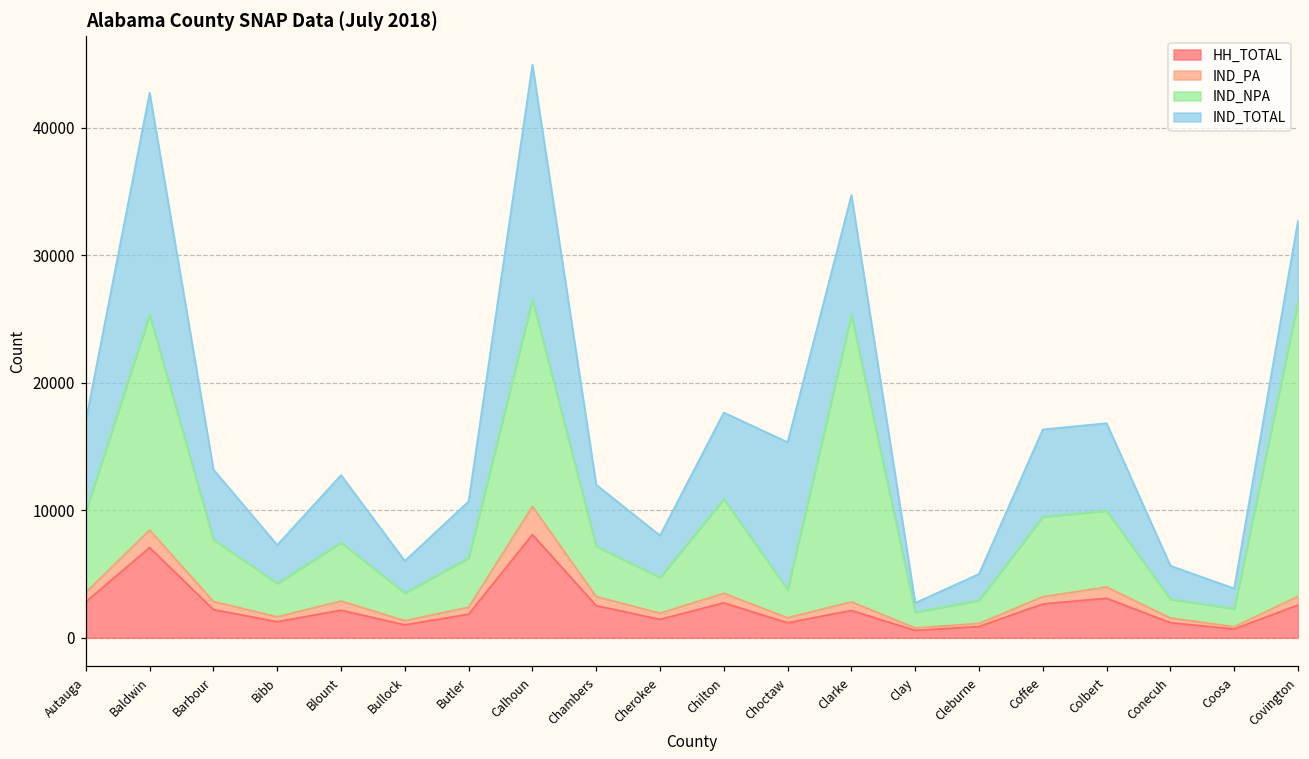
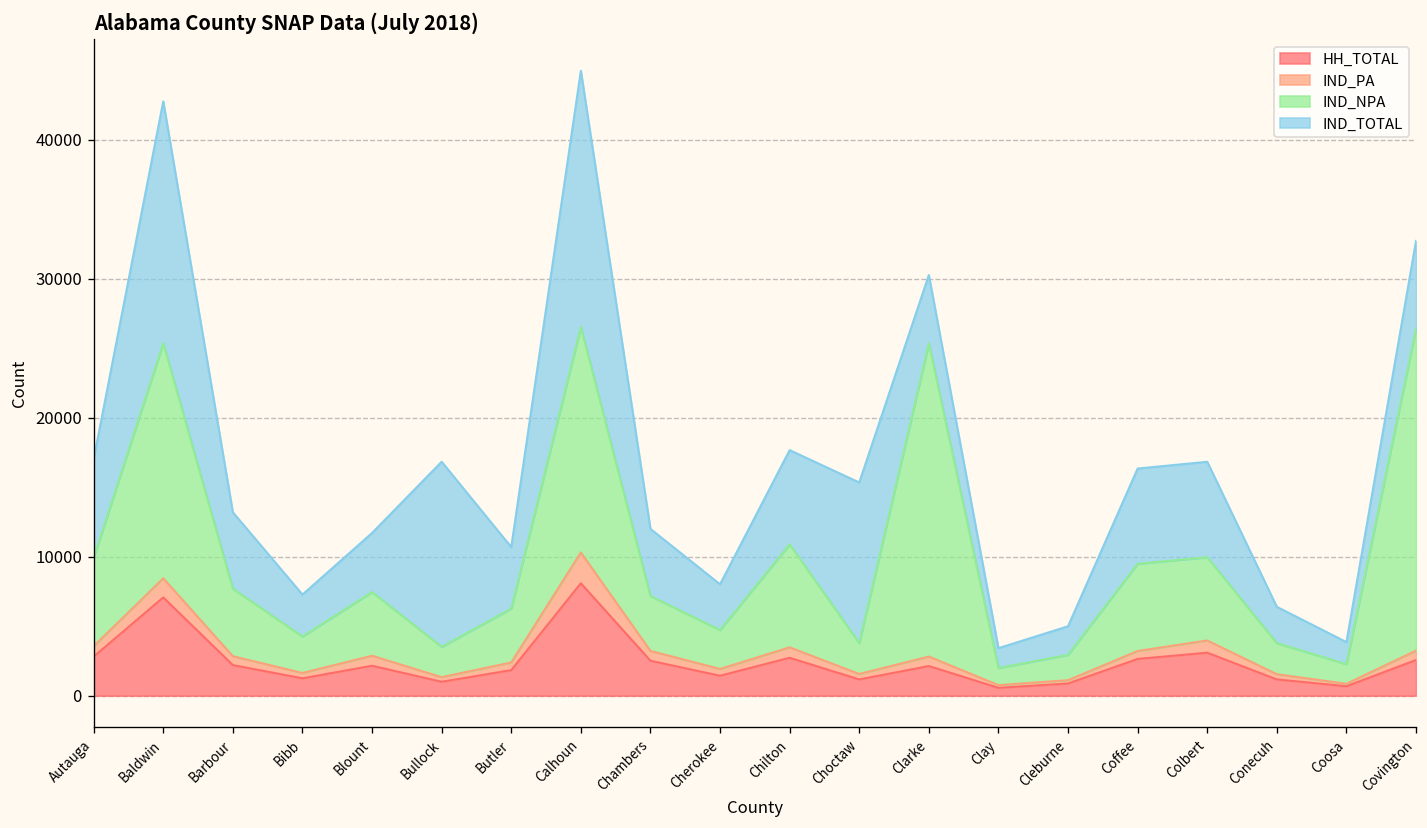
  {
    "IND_NPA": {
      "Autauga": 6400,
      "Baldwin": 16900,
      "Barbour": 4900,
      "Bibb": 2600,
      "Blount": 4600,
      "Bullock": 2200,
      "Butler": 3900,
      "Calhoun": 16200,
      "Chambers": 3900,
      "Cherokee": 2800,
      "Chilton": 7400,
      "Choctaw": 2200,
      "Clarke": 22500,
      "Clay": 1200,
      "Cleburne": 1800,
      "Coffee": 6300,
      "Colbert": 6000,
-     "Conecuh": 1500,
+     "Conecuh": 2200,
      "Coosa": 1400,
      "Covington": 23100
    },
    "IND_TOTAL": {
      "Autauga": 7100,
      "Baldwin": 17400,
      "Barbour": 5500,
      "Bibb": 3000,
-     "Blount": 5300,
-     "Bullock": 2500,
+     "Blount": 4200,
+     "Bullock": 13300,
      "Butler": 4400,
      "Calhoun": 18400,
      "Chambers": 4800,
      "Cherokee": 3300,
      "Chilton": 6800,
      "Choctaw": 11600,
-     "Clarke": 9400,
-     "Clay": 700,
+     "Clarke": 4900,
+     "Clay": 1400,
      "Cleburne": 2100,
      "Coffee": 6800,
      "Colbert": 6900,
      "Conecuh": 2600,
      "Coosa": 1600,
      "Covington": 6300
    }
  }
